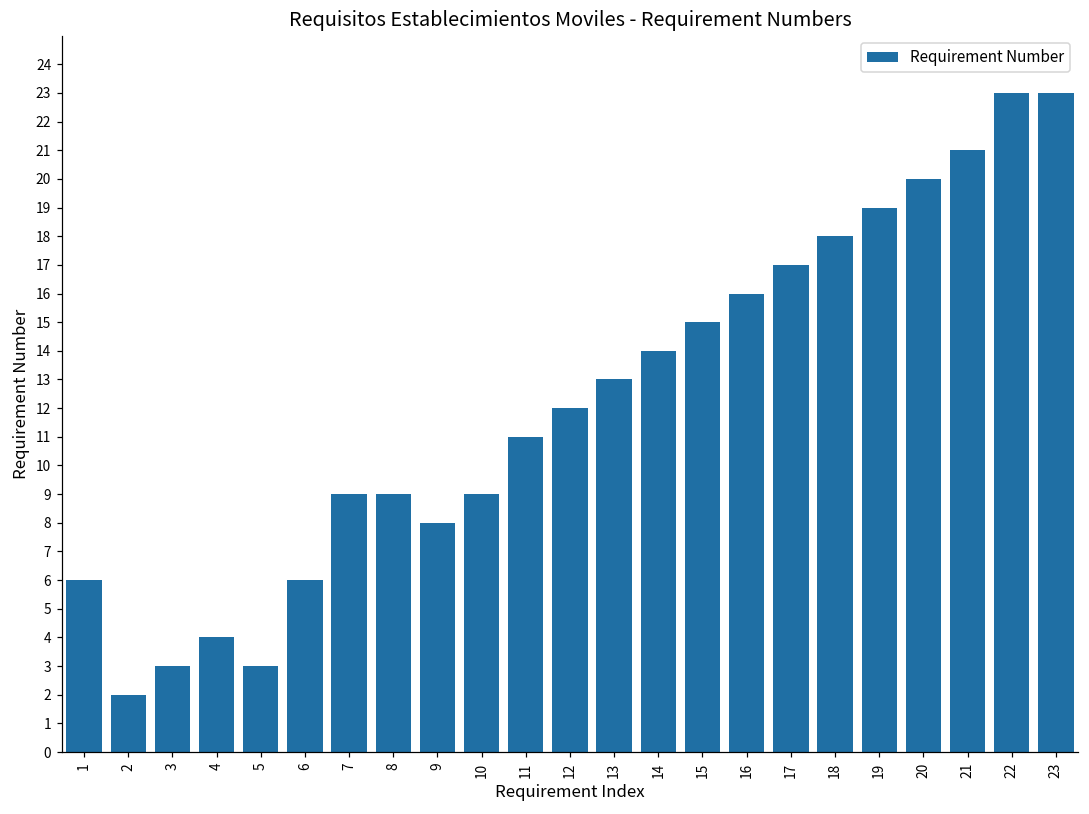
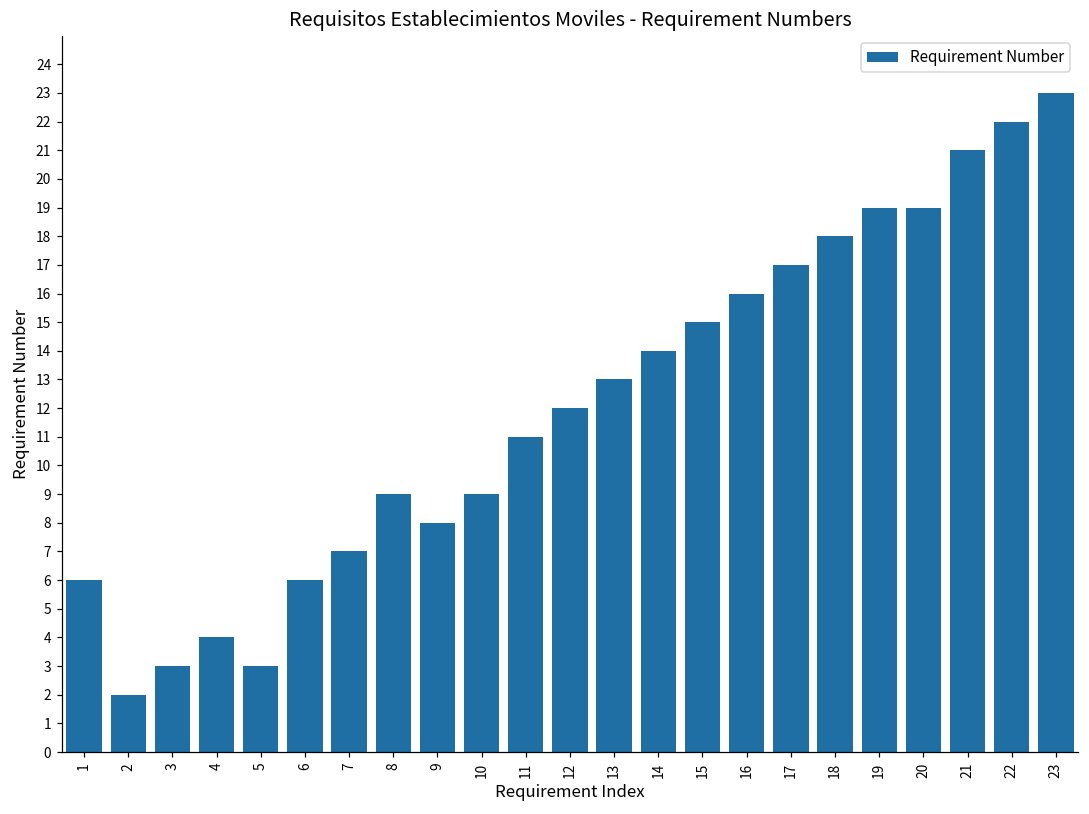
  {
    "1": 6,
    "2": 2,
    "3": 3,
    "4": 4,
    "5": 3,
    "6": 6,
-   "7": 9,
+   "7": 7,
    "8": 9,
    "9": 8,
    "10": 9,
    "11": 11,
    "12": 12,
    "13": 13,
    "14": 14,
    "15": 15,
    "16": 16,
    "17": 17,
    "18": 18,
    "19": 19,
-   "20": 20,
+   "20": 19,
    "21": 21,
-   "22": 23,
+   "22": 22,
    "23": 23
  }
